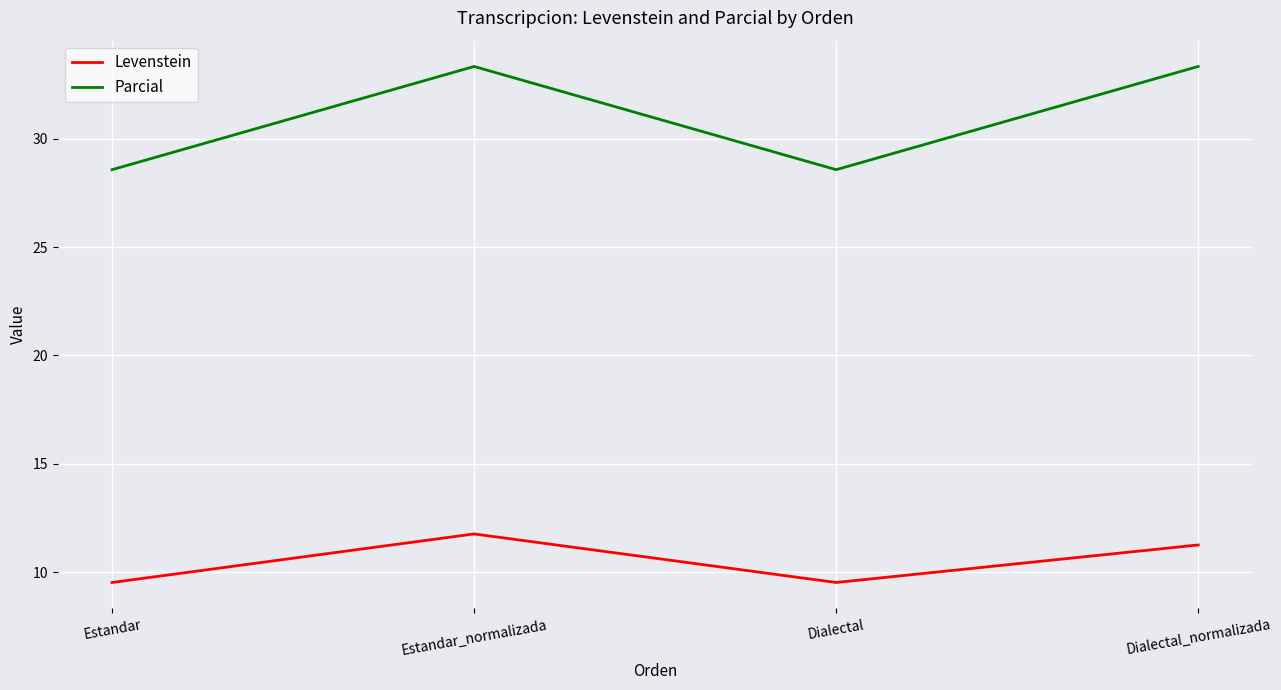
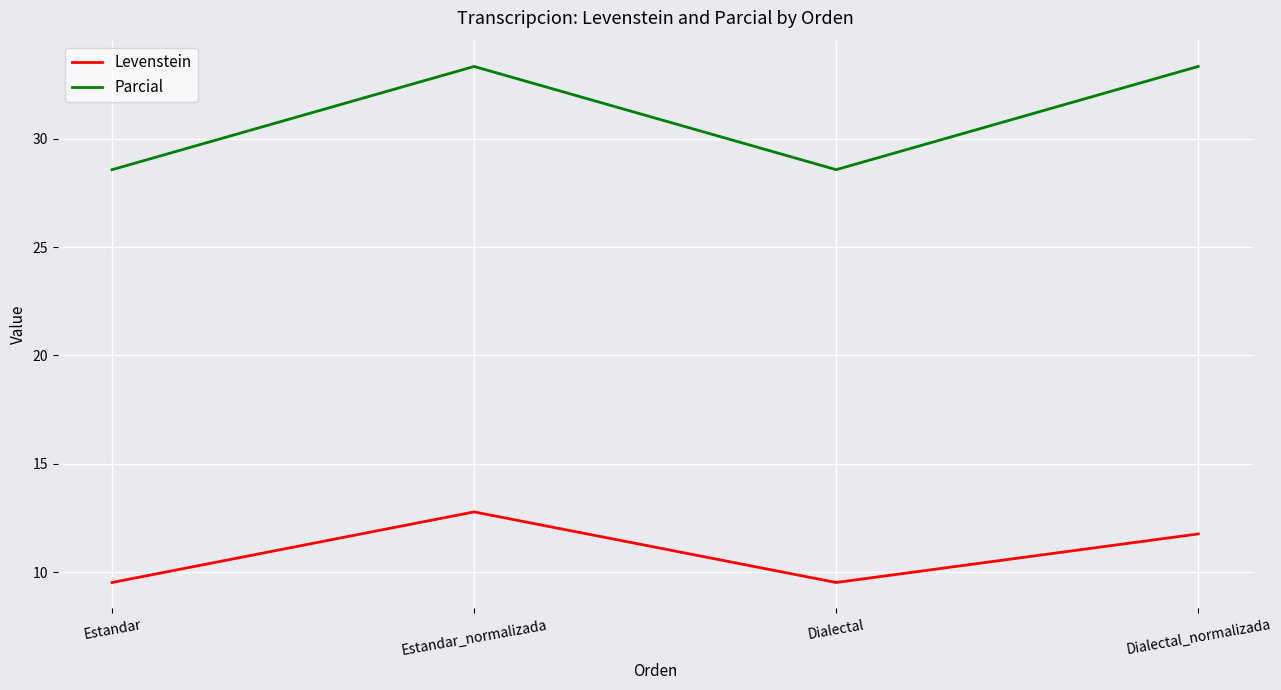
  {
    "Levenstein": {
      "Estandar": 9.5,
-     "Estandar_normalizada": 11.8,
+     "Estandar_normalizada": 12.8,
      "Dialectal": 9.5,
-     "Dialectal_normalizada": 11.3
+     "Dialectal_normalizada": 11.8
    },
    "Parcial": {
      "Estandar": 28.6,
      "Estandar_normalizada": 33.3,
      "Dialectal": 28.6,
      "Dialectal_normalizada": 33.3
    }
  }
